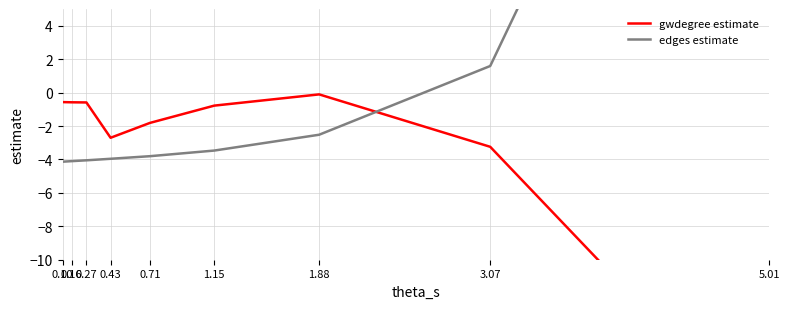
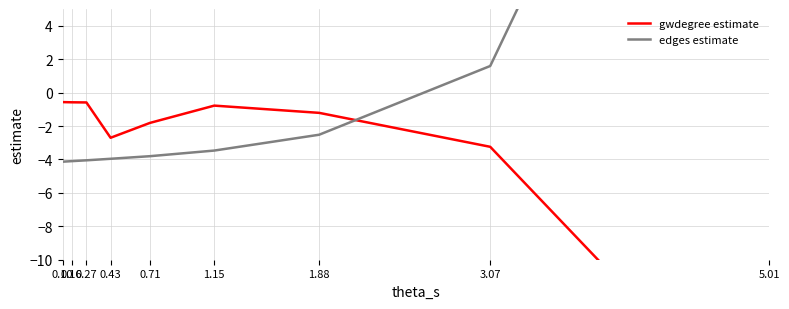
  {
    "gwdegree estimate": {
      "0.43": -2.7,
      "0.71": -1.8,
      "1.15": -0.8,
-     "1.88": -0.1,
+     "1.88": -1.2,
      "3.07": -3.2
    },
    "edges estimate": {
      "0.43": -4.0,
      "0.71": -3.8,
      "1.15": -3.5,
      "1.88": -2.5,
      "3.07": 1.6
    }
  }
